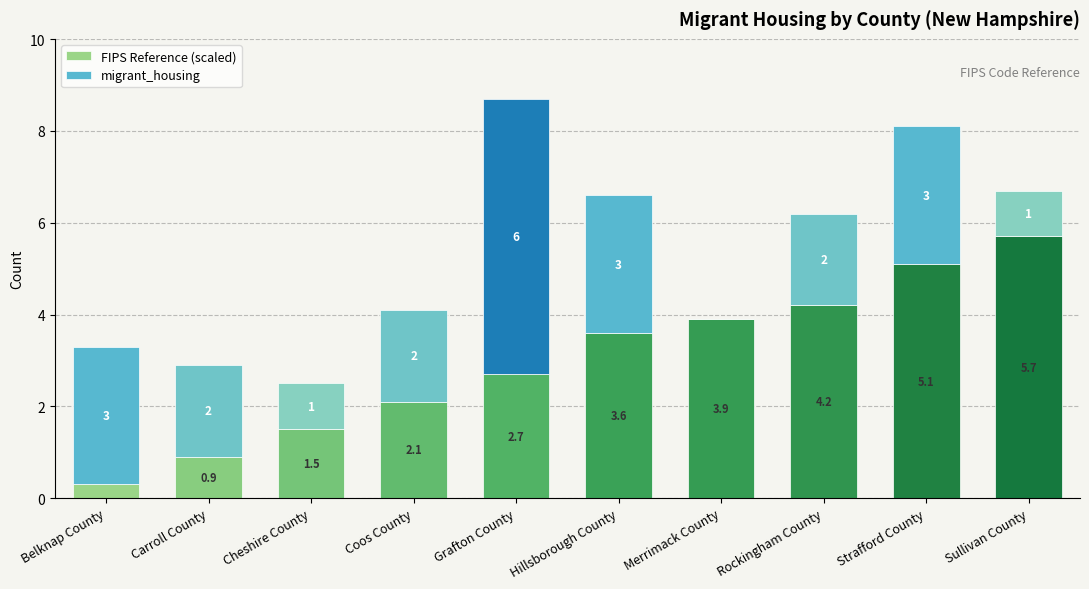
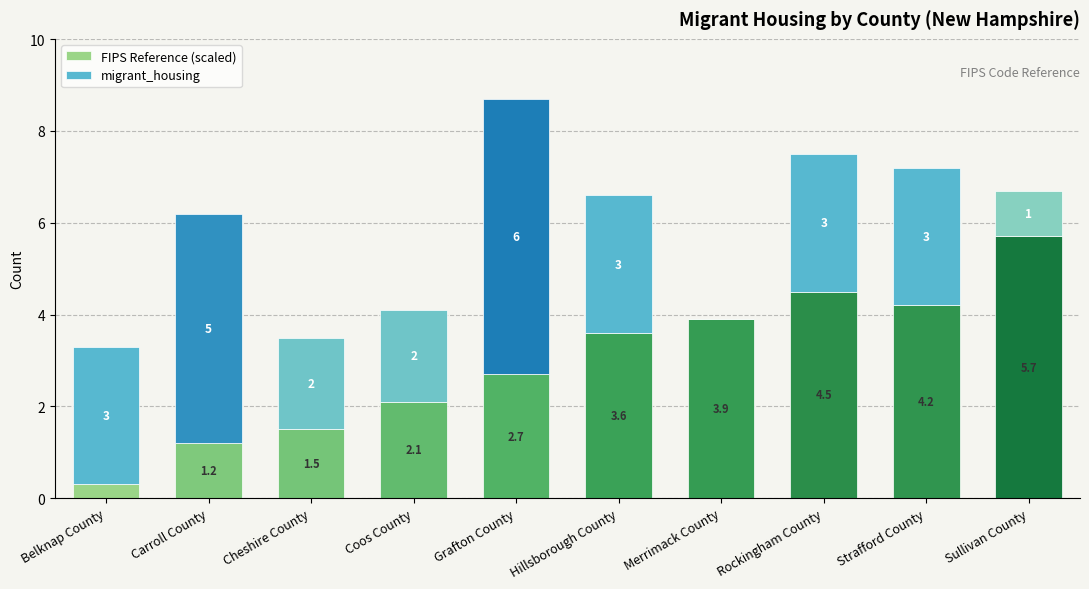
  {
    "FIPS Reference (scaled)": {
-     "Carroll County": 0.9,
+     "Carroll County": 1.2,
      "Cheshire County": 1.5,
      "Coos County": 2.1,
      "Grafton County": 2.7,
      "Hillsborough County": 3.6,
      "Merrimack County": 3.9,
-     "Rockingham County": 4.2,
-     "Strafford County": 5.1,
+     "Rockingham County": 4.5,
+     "Strafford County": 4.2,
      "Sullivan County": 5.7
    },
    "migrant_housing": {
      "Belknap County": 3,
-     "Carroll County": 2,
-     "Cheshire County": 1,
+     "Carroll County": 5,
+     "Cheshire County": 2,
      "Coos County": 2,
      "Grafton County": 6,
      "Hillsborough County": 3,
-     "Rockingham County": 2,
+     "Rockingham County": 3,
      "Strafford County": 3,
      "Sullivan County": 1
    }
  }
